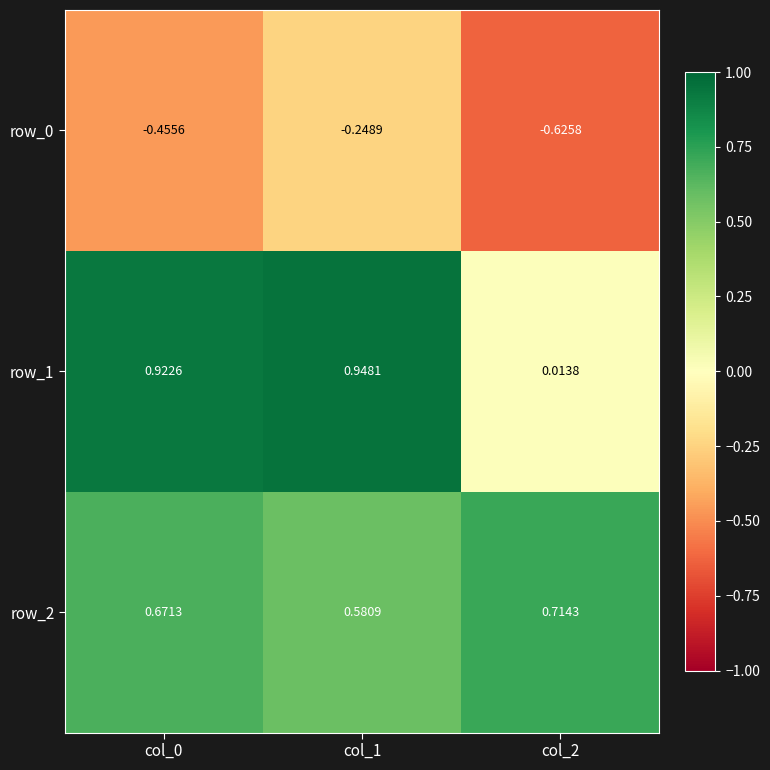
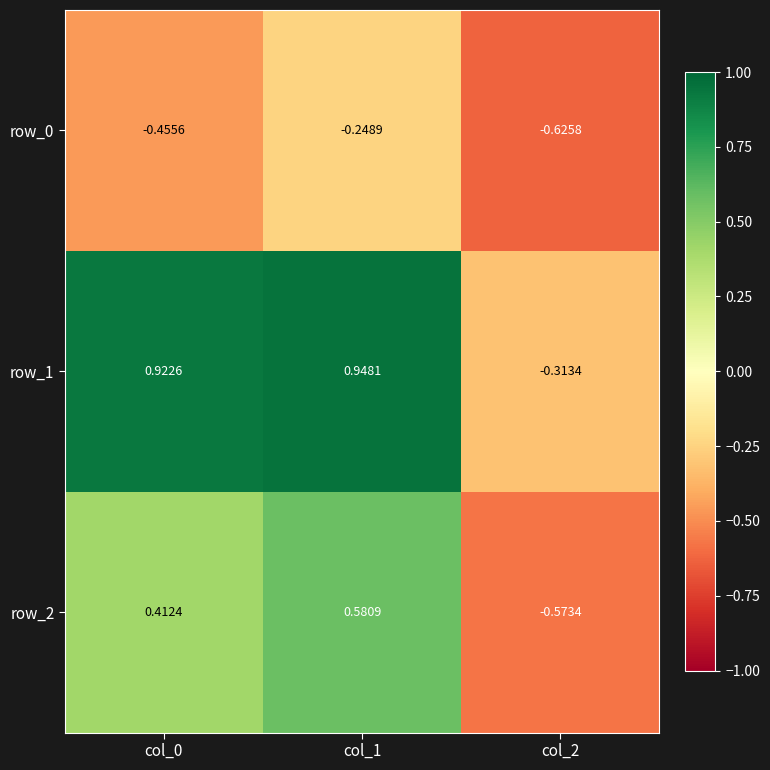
  {
    "row_0": {
      "col_0": -0.4556,
      "col_1": -0.2489,
      "col_2": -0.6258
    },
    "row_1": {
      "col_0": 0.9226,
      "col_1": 0.9481,
-     "col_2": 0.0138
+     "col_2": -0.3134
    },
    "row_2": {
-     "col_0": 0.6713,
+     "col_0": 0.4124,
      "col_1": 0.5809,
-     "col_2": 0.7143
+     "col_2": -0.5734
    }
  }
